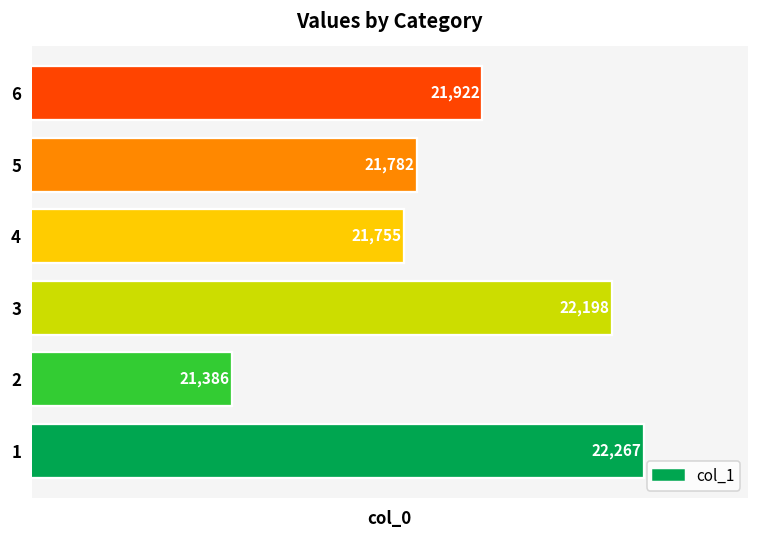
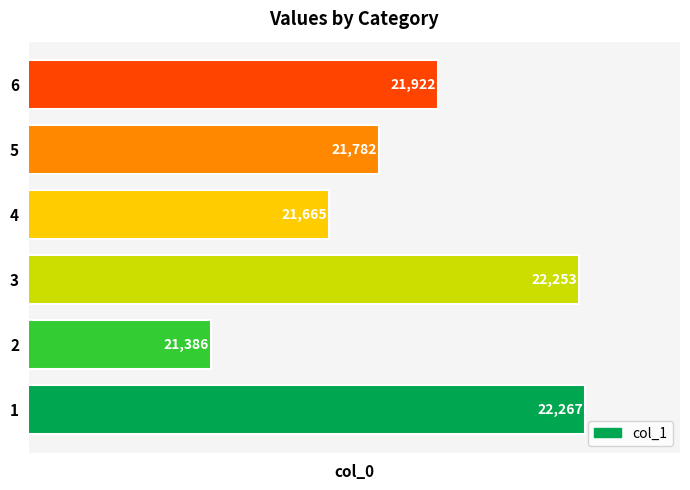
  {
    "6": "21,922",
    "5": "21,782",
-   "4": "21,755",
-   "3": "22,198",
+   "4": "21,665",
+   "3": "22,253",
    "2": "21,386",
    "1": "22,267"
  }
